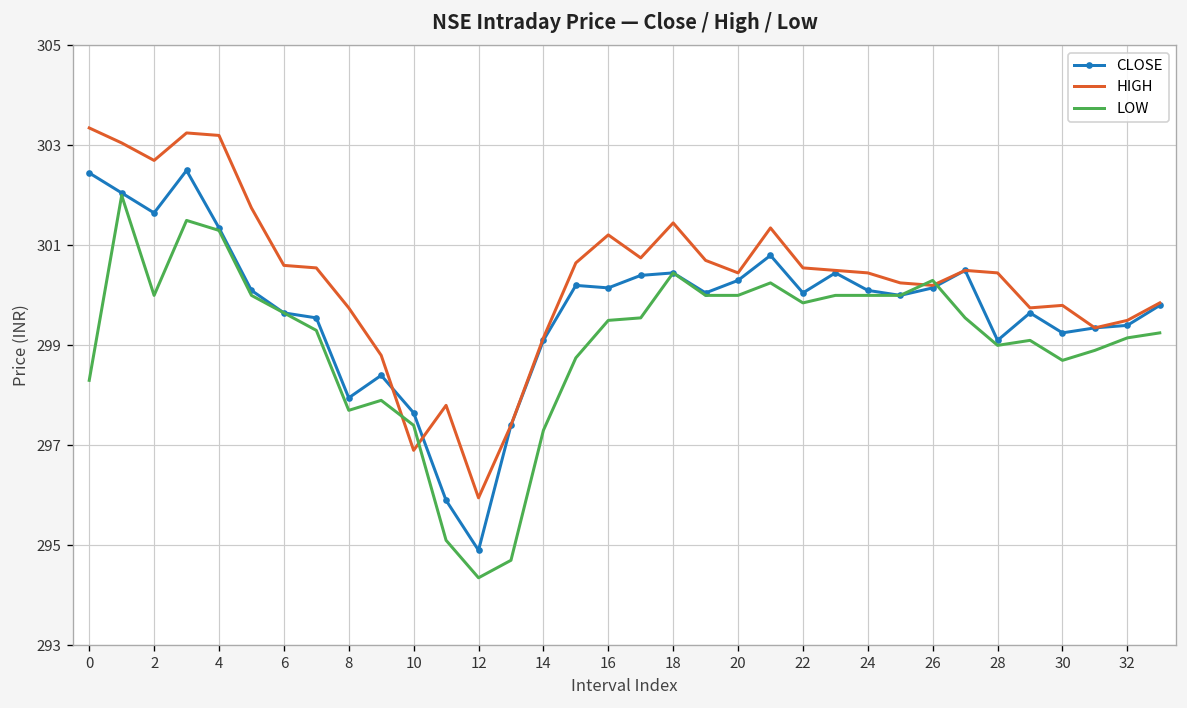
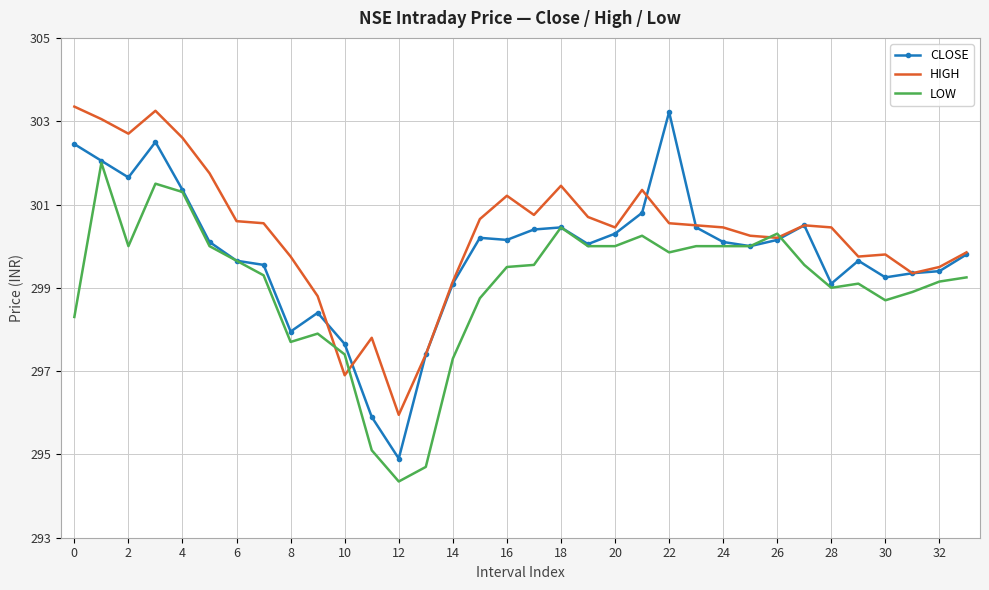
  {
    "CLOSE": {
      "0": 302.5,
      "2": 301.7,
      "8": 298.0,
      "10": 297.7,
      "12": 294.9,
      "16": 300.2,
      "20": 300.3,
-     "22": 300.1,
+     "22": 303.2,
      "24": 300.1,
      "28": 299.1,
      "30": 299.3,
      "32": 299.4
    },
    "HIGH": {
      "0": 303.4,
      "2": 302.7,
-     "4": 303.2,
+     "4": 302.6,
      "6": 300.6,
      "8": 299.8,
      "10": 296.9,
      "12": 296.0,
      "16": 301.2,
      "18": 301.5,
      "20": 300.5,
      "22": 300.6,
      "24": 300.5,
      "28": 300.5,
      "30": 299.8,
      "32": 299.5
    },
    "LOW": {
      "0": 298.3,
      "2": 300.0,
      "8": 297.7,
      "10": 297.4,
      "12": 294.4,
      "14": 297.3,
      "16": 299.5,
      "20": 300.0,
      "22": 299.9,
      "24": 300.0,
      "26": 300.3,
      "28": 299.0,
      "30": 298.7,
      "32": 299.2
    }
  }
